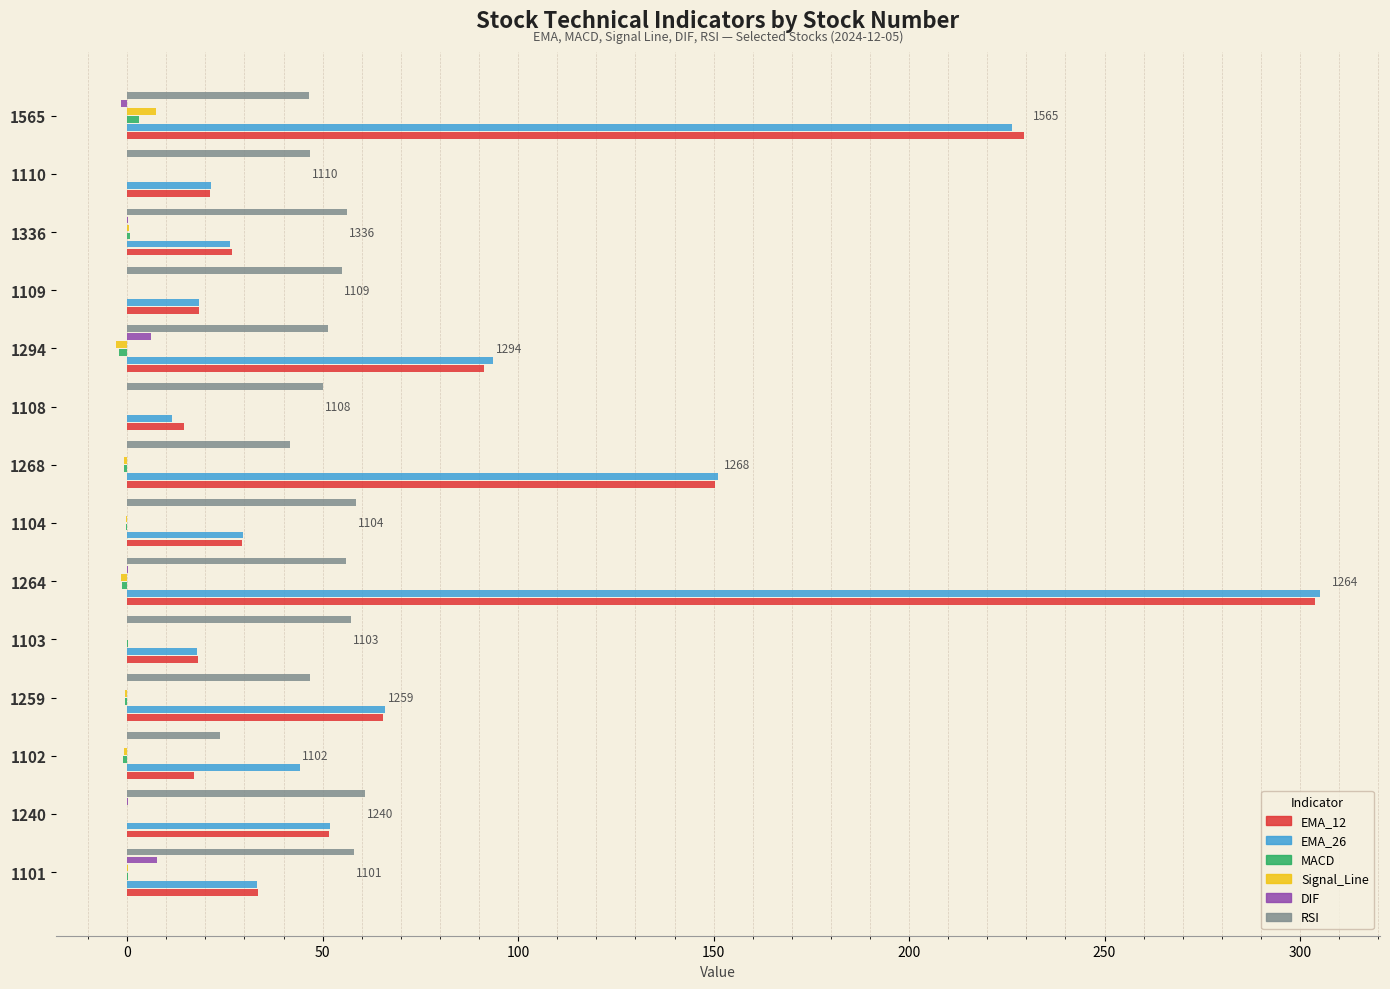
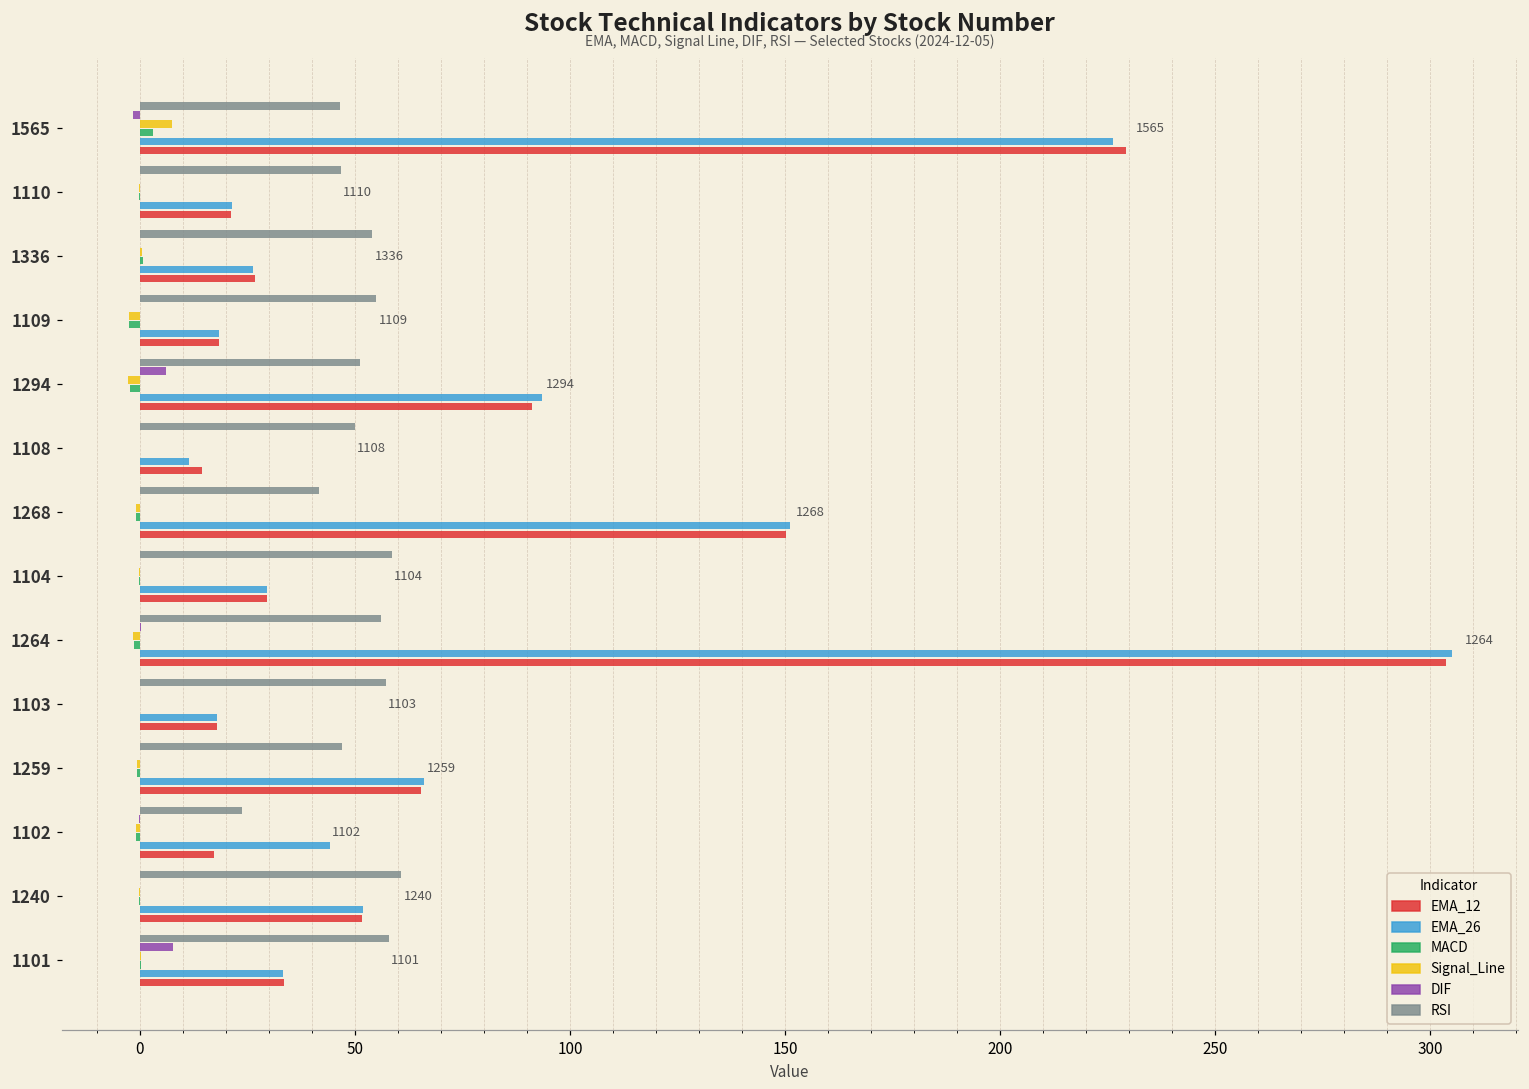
  {
    "EMA_12": {
      "1110": 21,
      "1336": 27,
      "1109": 18,
      "1294": 91,
      "1108": 15,
      "1268": 150,
      "1104": 29,
      "1264": 304,
      "1103": 18,
      "1259": 65,
      "1102": 17,
      "1240": 52,
      "1101": 33
    },
    "EMA_26": {
      "1565": 226,
      "1110": 21,
      "1336": 26,
      "1109": 18,
      "1108": 11,
      "1104": 30,
      "1103": 18,
      "1240": 52,
      "1101": 33
    },
    "MACD": {
      "1565": 3,
      "1336": 1,
-     "1109": 0,
+     "1109": -2,
      "1294": -2,
      "1268": -1,
      "1264": -1,
      "1102": -1
    },
    "Signal_Line": {
      "1565": 7,
-     "1109": 0,
+     "1109": -2,
      "1294": -3,
      "1268": -1,
      "1264": -2,
      "1259": -1,
      "1102": -1
    },
    "DIF": {
      "1565": -2,
      "1294": 6,
      "1101": 8
    },
    "RSI": {
      "1565": 47,
-     "1336": 56,
+     "1336": 54,
      "1294": 51,
      "1268": 42,
      "1264": 56,
      "1259": 47,
      "1102": 24
    }
  }
